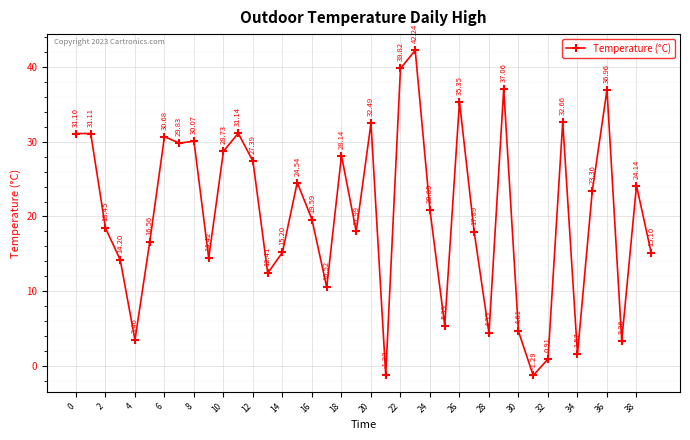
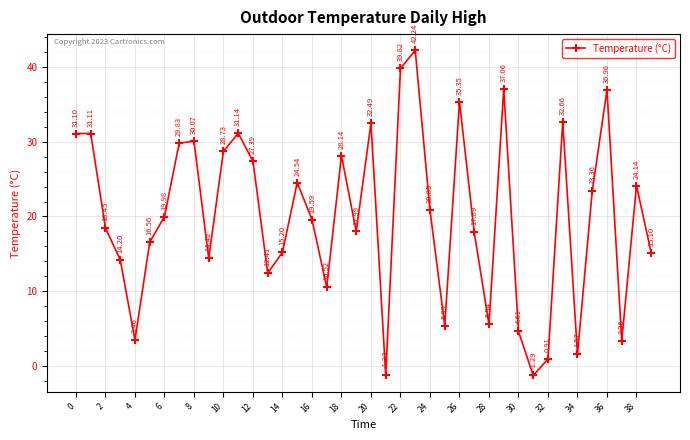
  {
    "0": 31.10,
    "2": 18.45,
    "4": 3.46,
-   "6": 30.68,
+   "6": 19.98,
    "8": 30.07,
    "10": 28.73,
    "12": 27.39,
    "14": 15.20,
    "16": 19.59,
    "18": 28.14,
    "20": 32.49,
    "22": 39.82,
    "24": 20.85,
    "26": 35.35,
-   "28": 4.35,
+   "28": 5.54,
    "30": 4.61,
    "32": 0.91,
    "34": 1.57,
    "36": 36.96,
    "38": 24.14
  }
